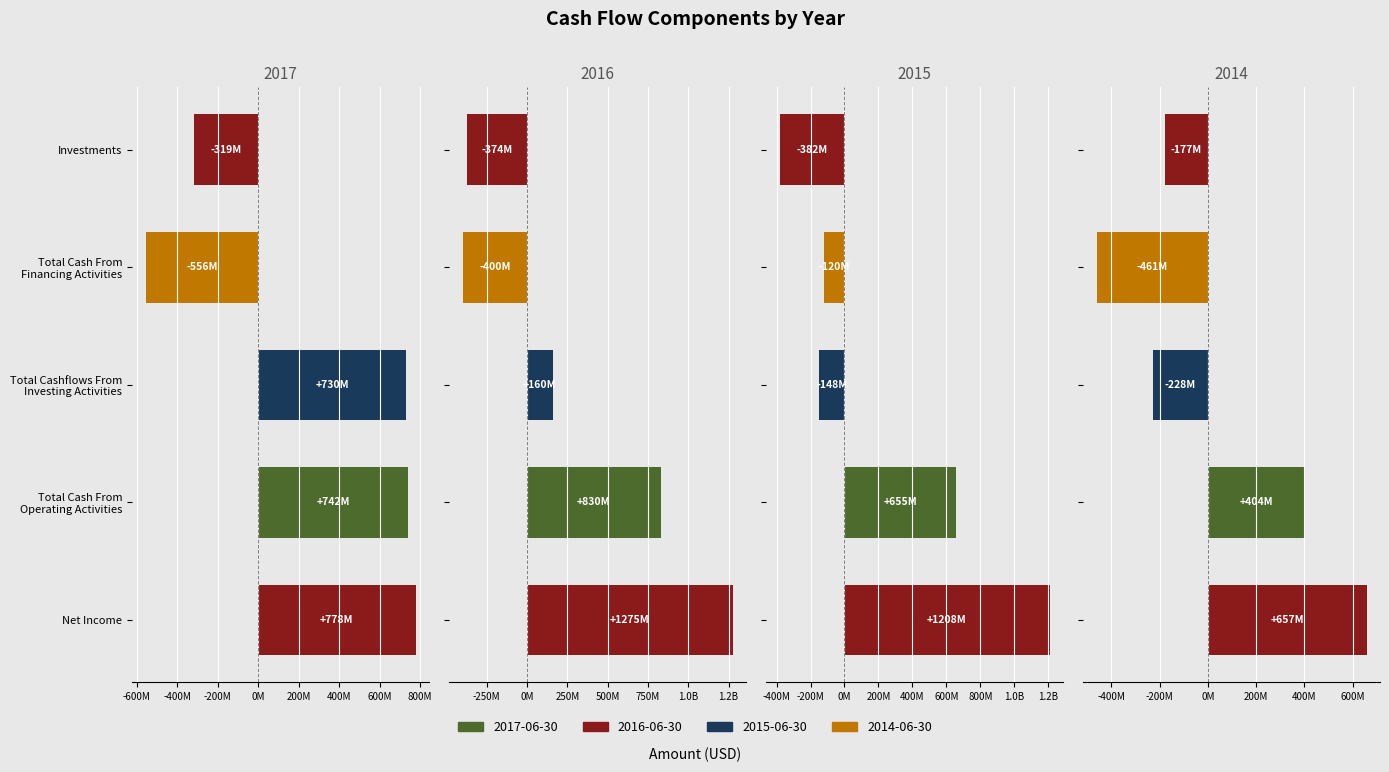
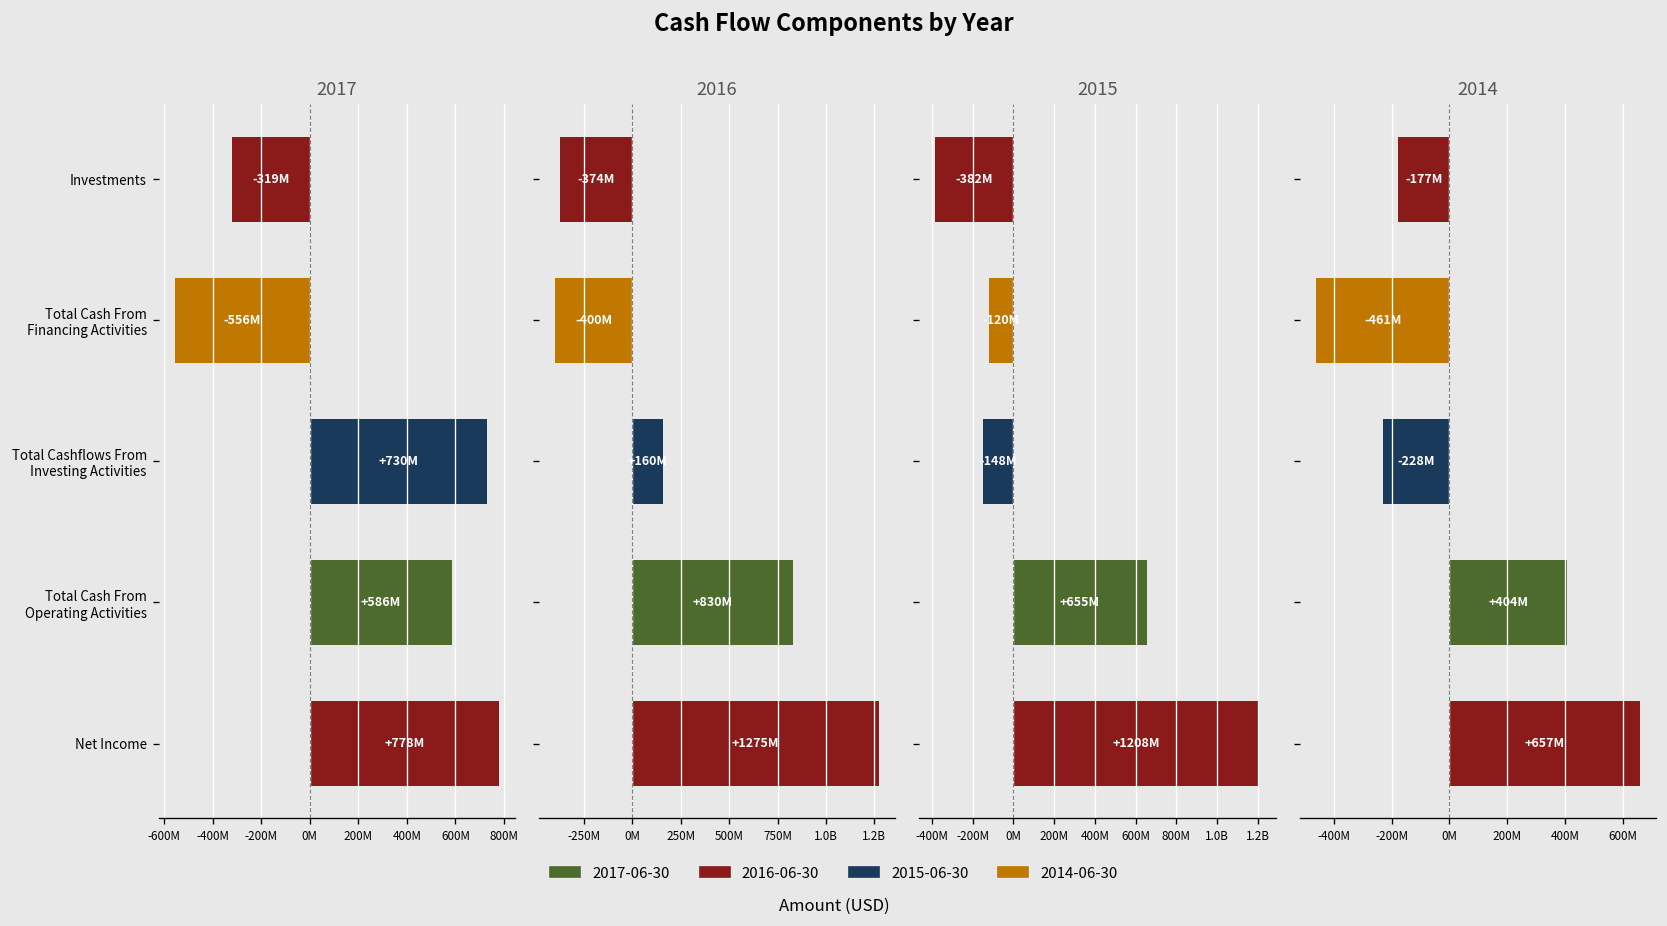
  {
    "2017": {
      "Investments": "-319M",
      "Total Cash From Financing Activities": "-556M",
      "Total Cashflows From Investing Activities": "+730M",
-     "Total Cash From Operating Activities": "+742M",
+     "Total Cash From Operating Activities": "+586M",
      "Net Income": "+778M"
    }
  }
